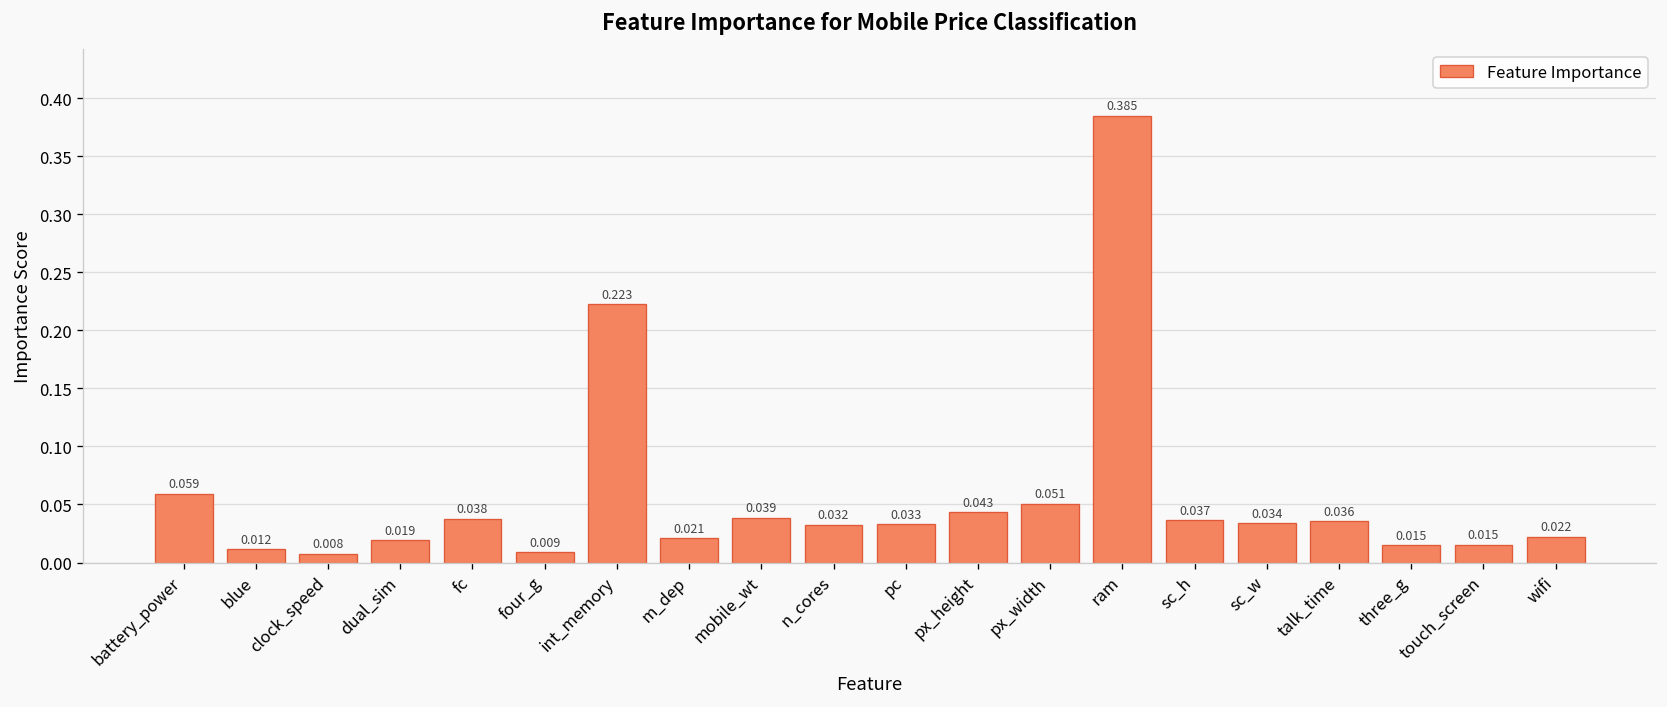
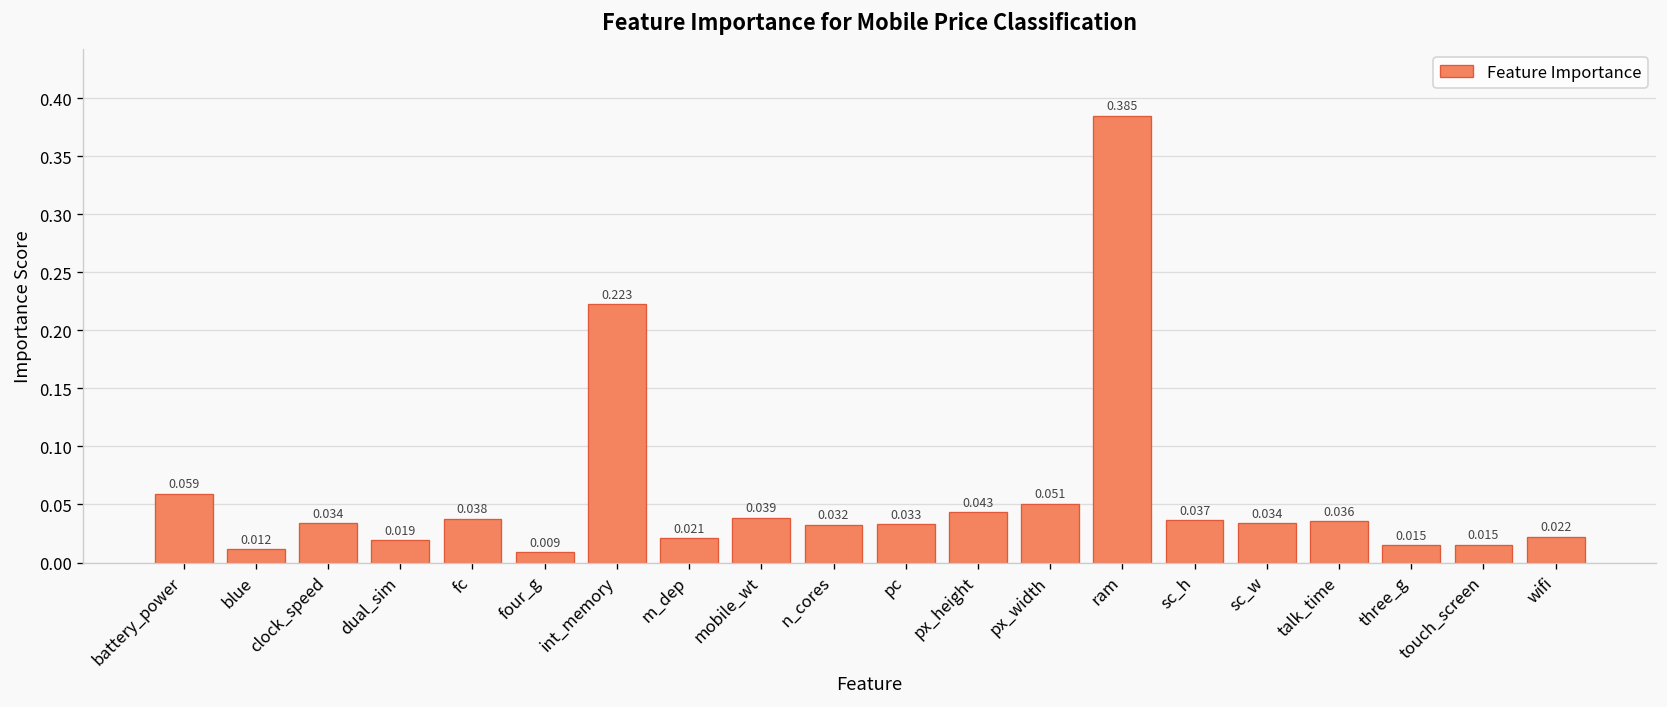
  {
    "battery_power": 0.059,
    "blue": 0.012,
-   "clock_speed": 0.008,
+   "clock_speed": 0.034,
    "dual_sim": 0.019,
    "fc": 0.038,
    "four_g": 0.009,
    "int_memory": 0.223,
    "m_dep": 0.021,
    "mobile_wt": 0.039,
    "n_cores": 0.032,
    "pc": 0.033,
    "px_height": 0.043,
    "px_width": 0.051,
    "ram": 0.385,
    "sc_h": 0.037,
    "sc_w": 0.034,
    "talk_time": 0.036,
    "three_g": 0.015,
    "touch_screen": 0.015,
    "wifi": 0.022
  }
